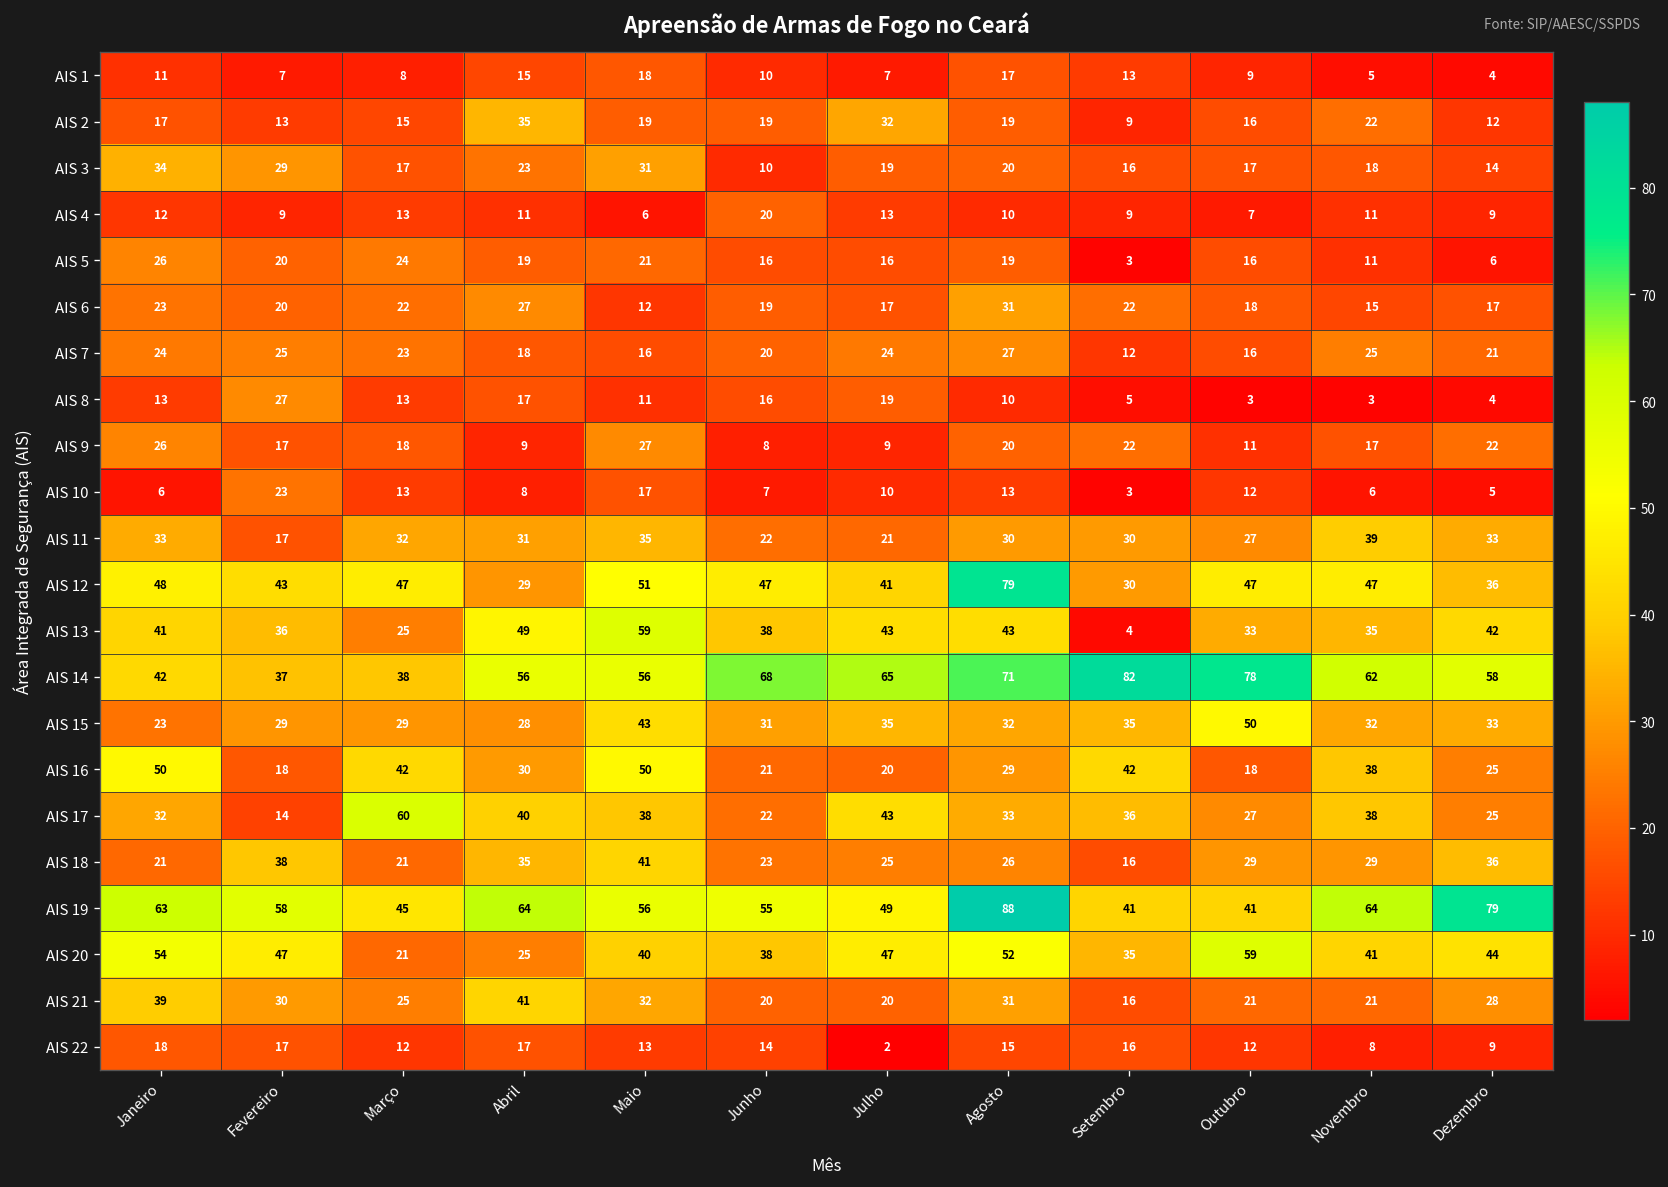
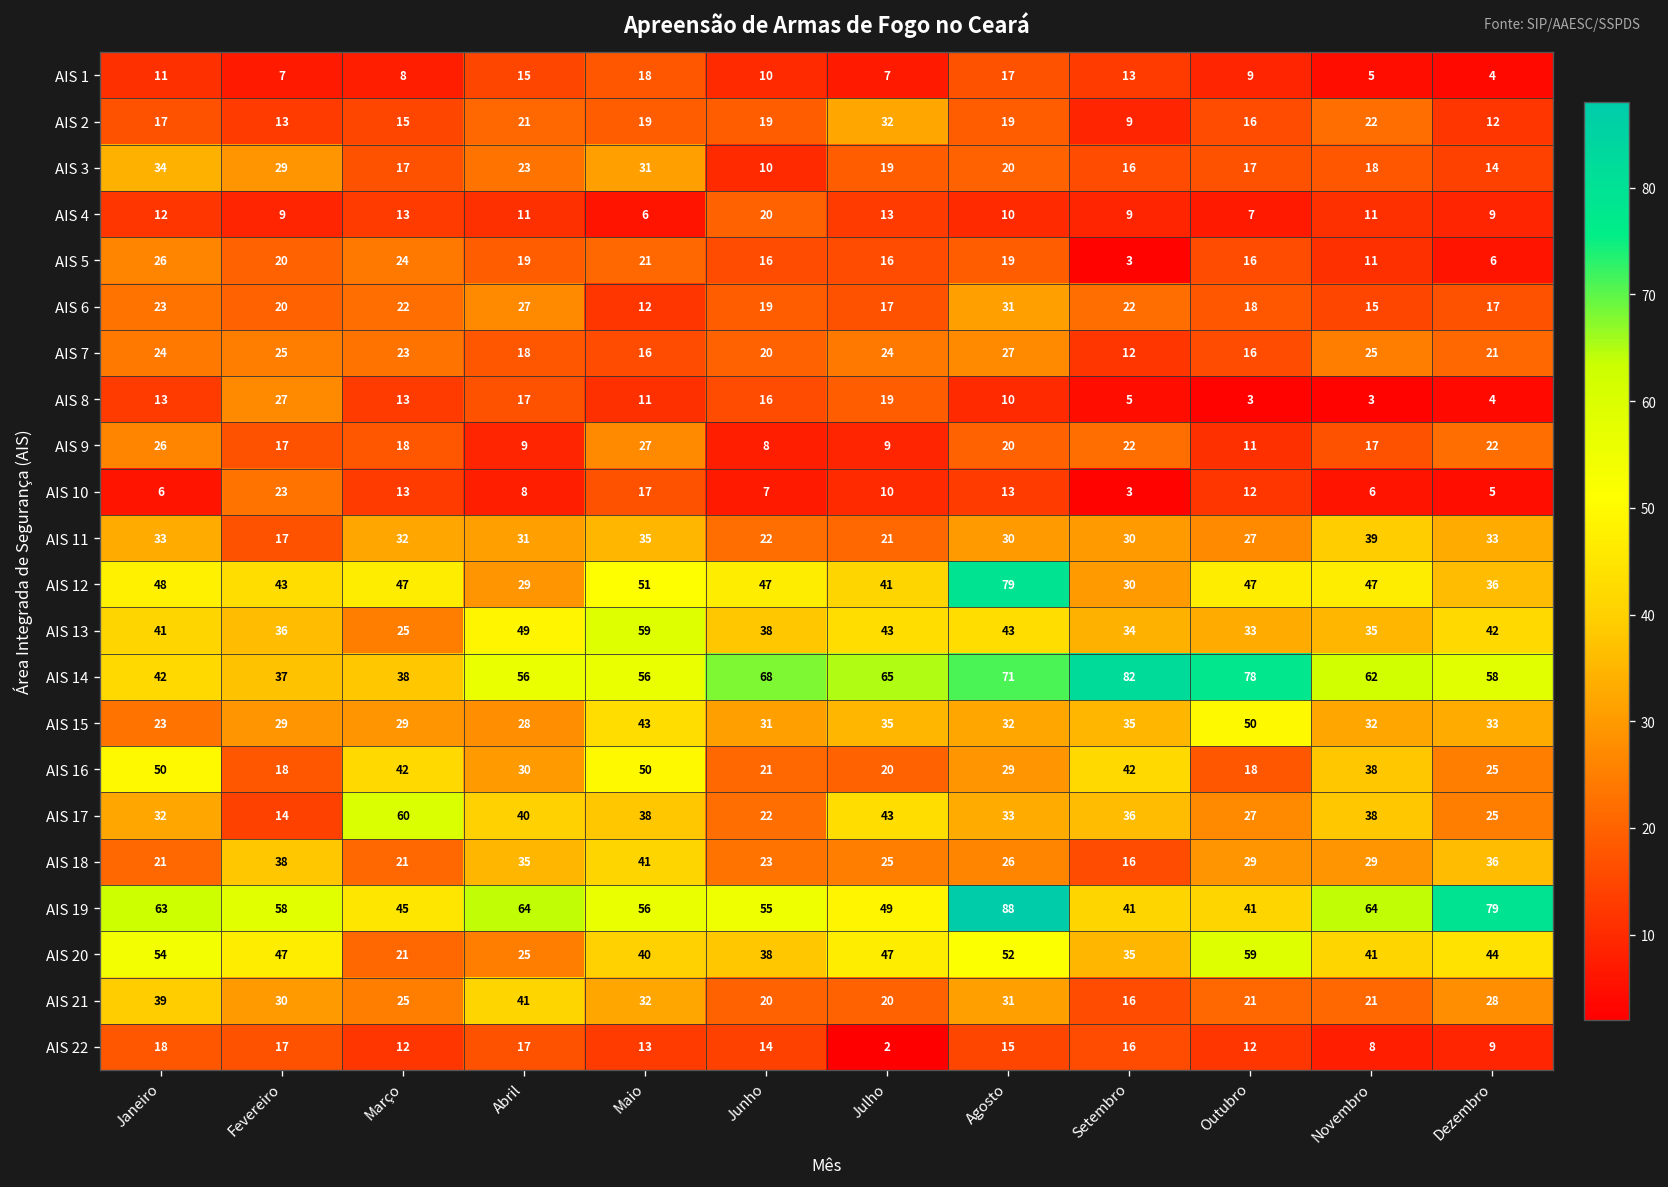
  {
    "AIS 2": {
      "Janeiro": 17,
      "Fevereiro": 13,
      "Março": 15,
-     "Abril": 35,
+     "Abril": 21,
      "Maio": 19,
      "Junho": 19,
      "Julho": 32,
      "Agosto": 19,
      "Setembro": 9,
      "Outubro": 16,
      "Novembro": 22,
      "Dezembro": 12
    },
    "AIS 13": {
      "Janeiro": 41,
      "Fevereiro": 36,
      "Março": 25,
      "Abril": 49,
      "Maio": 59,
      "Junho": 38,
      "Julho": 43,
      "Agosto": 43,
-     "Setembro": 4,
+     "Setembro": 34,
      "Outubro": 33,
      "Novembro": 35,
      "Dezembro": 42
    }
  }
